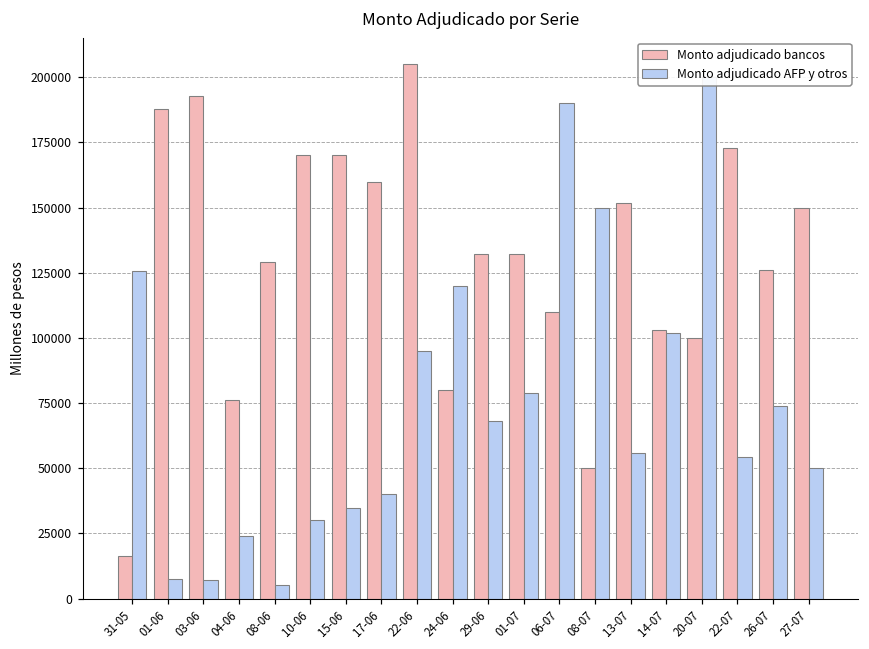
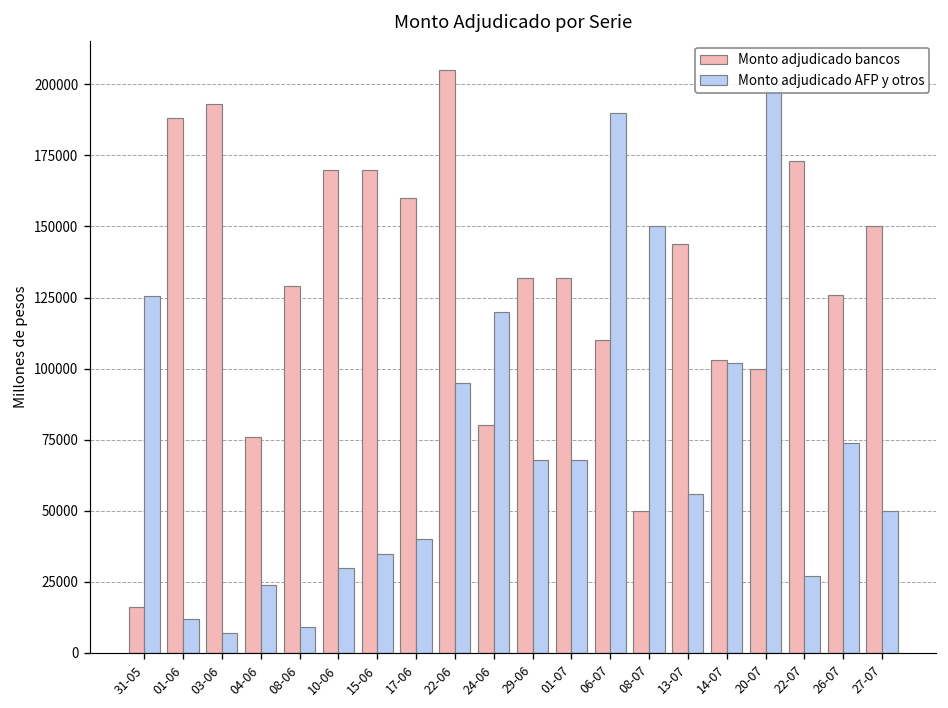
  {
    "Monto adjudicado bancos": {
      "31-05": 16000,
      "01-06": 188000,
      "03-06": 193000,
      "04-06": 76000,
      "08-06": 129000,
      "10-06": 170000,
      "15-06": 170000,
      "17-06": 160000,
      "22-06": 205000,
      "24-06": 80000,
      "29-06": 132000,
      "01-07": 132000,
      "06-07": 110000,
      "08-07": 50000,
-     "13-07": 152000,
+     "13-07": 144000,
      "14-07": 103000,
      "20-07": 100000,
      "22-07": 173000,
      "26-07": 126000,
      "27-07": 150000
    },
    "Monto adjudicado AFP y otros": {
      "31-05": 126000,
-     "01-06": 8000,
+     "01-06": 12000,
      "03-06": 7000,
      "04-06": 24000,
-     "08-06": 5000,
+     "08-06": 9000,
      "10-06": 30000,
      "15-06": 35000,
      "17-06": 40000,
      "22-06": 95000,
      "24-06": 120000,
      "29-06": 68000,
-     "01-07": 79000,
+     "01-07": 68000,
      "06-07": 190000,
      "08-07": 150000,
      "13-07": 56000,
      "14-07": 102000,
-     "22-07": 54000,
+     "22-07": 27000,
      "26-07": 74000,
      "27-07": 50000
    }
  }
